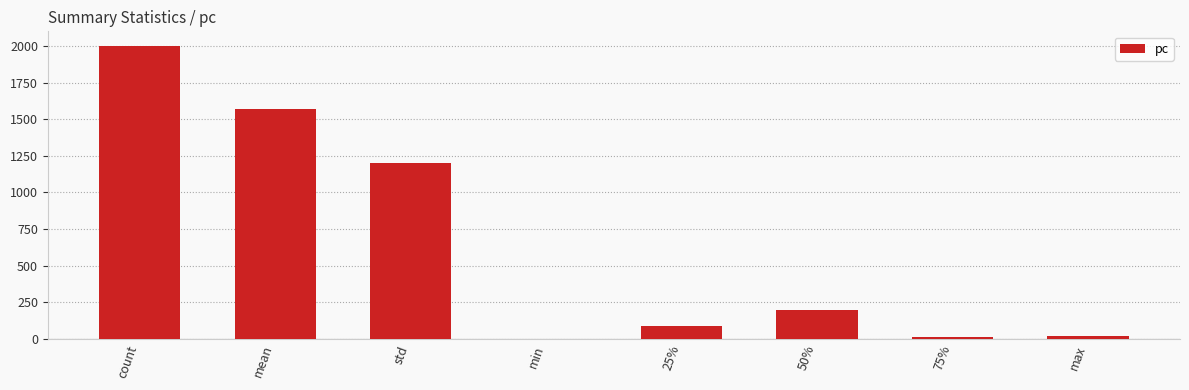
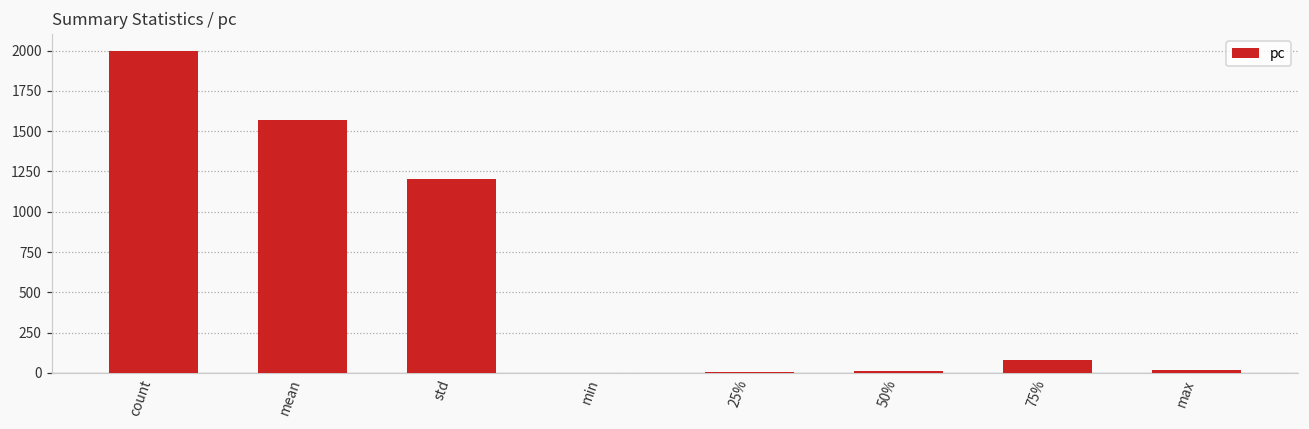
  {
    "count": 2000,
    "mean": 1570,
    "std": 1200,
    "min": 0,
-   "25%": 90,
-   "50%": 200,
-   "75%": 20,
+   "25%": 10,
+   "50%": 10,
+   "75%": 80,
    "max": 20
  }
